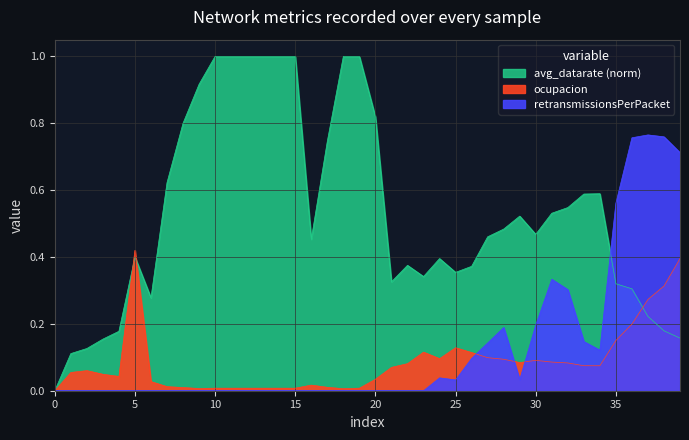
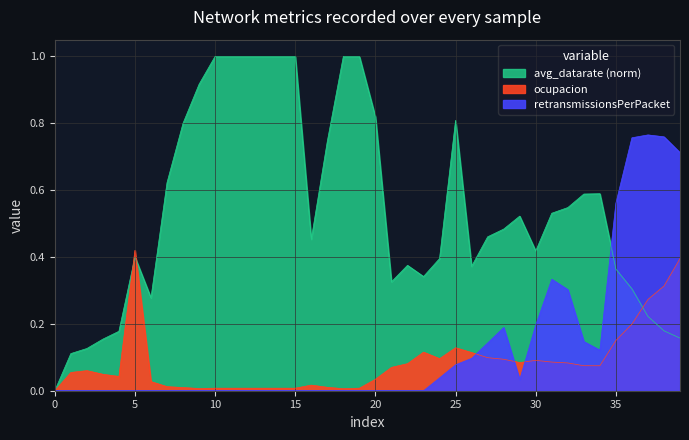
  {
    "avg_datarate (norm)": {
      "5": 0.40,
      "10": 1.00,
      "15": 1.00,
      "20": 0.82,
-     "25": 0.35,
-     "30": 0.47,
-     "35": 0.32
+     "25": 0.81,
+     "30": 0.42,
+     "35": 0.36
    },
    "ocupacion": {
      "5": 0.42,
      "20": 0.03,
      "25": 0.13,
      "30": 0.09,
      "35": 0.15
    },
    "retransmissionsPerPacket": {
      "5": 0.00,
      "20": 0.00,
-     "25": 0.03,
+     "25": 0.08,
      "30": 0.20,
      "35": 0.56
    }
  }
